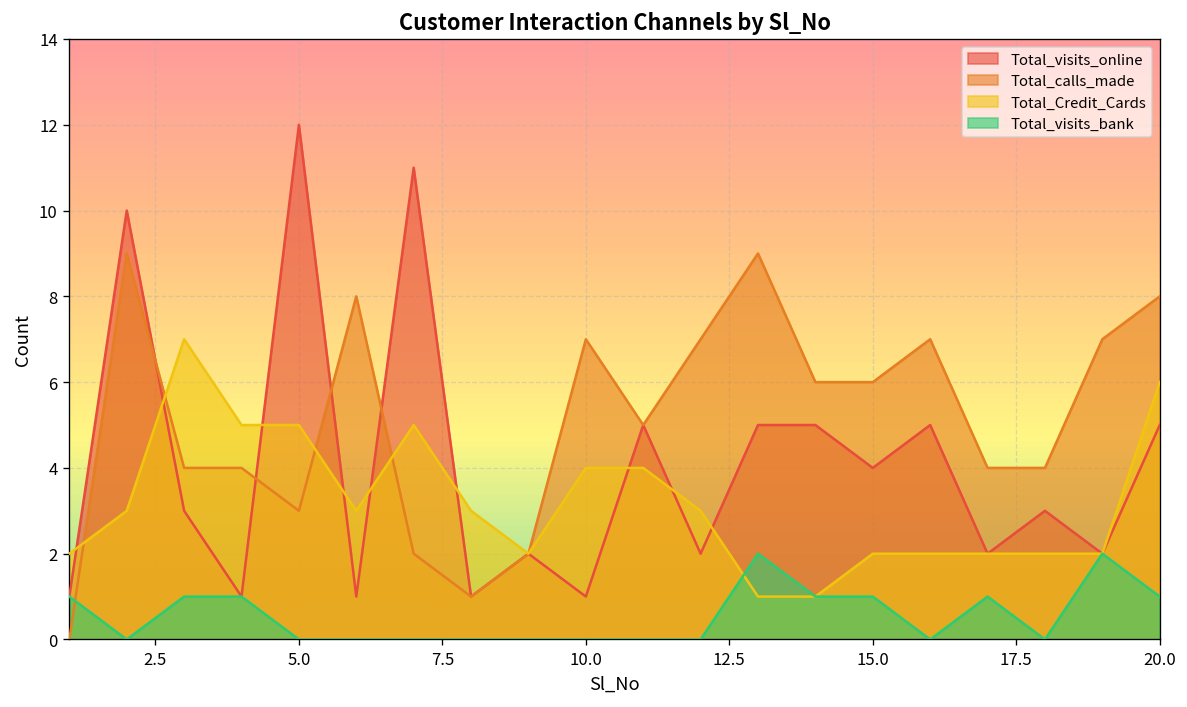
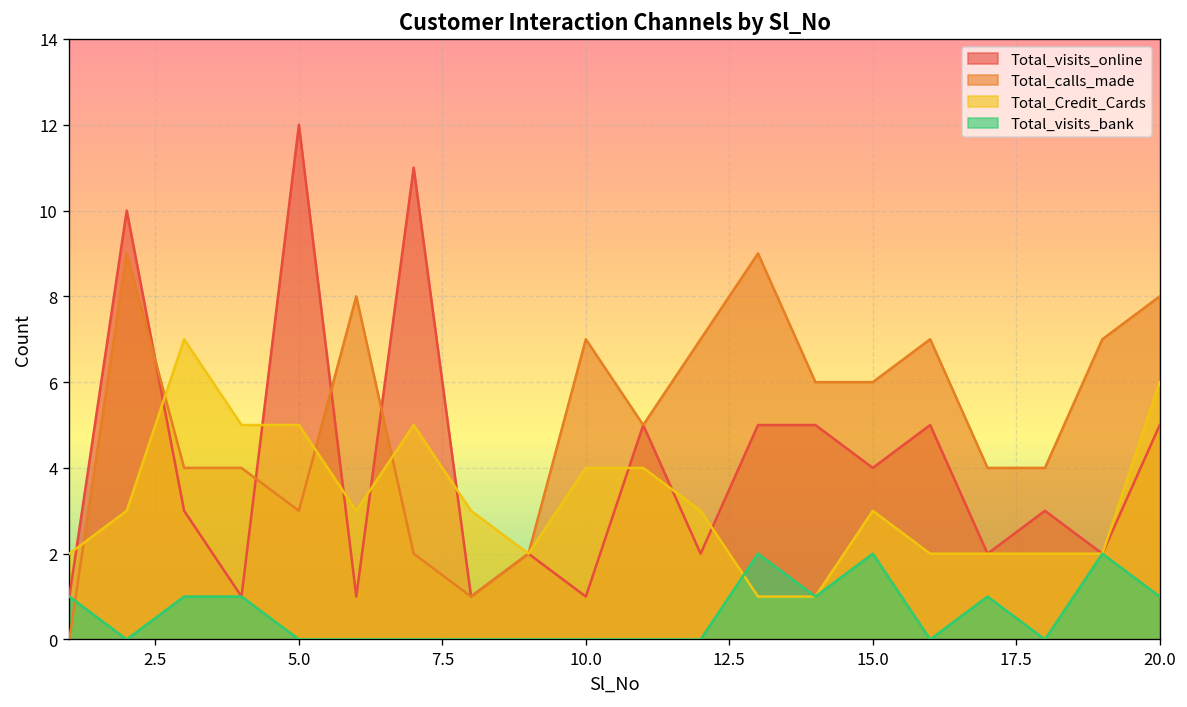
  {
    "Total_Credit_Cards": {
      "5.0": 5,
      "10.0": 4,
-     "15.0": 2,
+     "15.0": 3,
      "20.0": 6
    },
    "Total_visits_bank": {
      "5.0": 0,
      "10.0": 0,
-     "15.0": 1,
+     "15.0": 2,
      "20.0": 1
    }
  }
